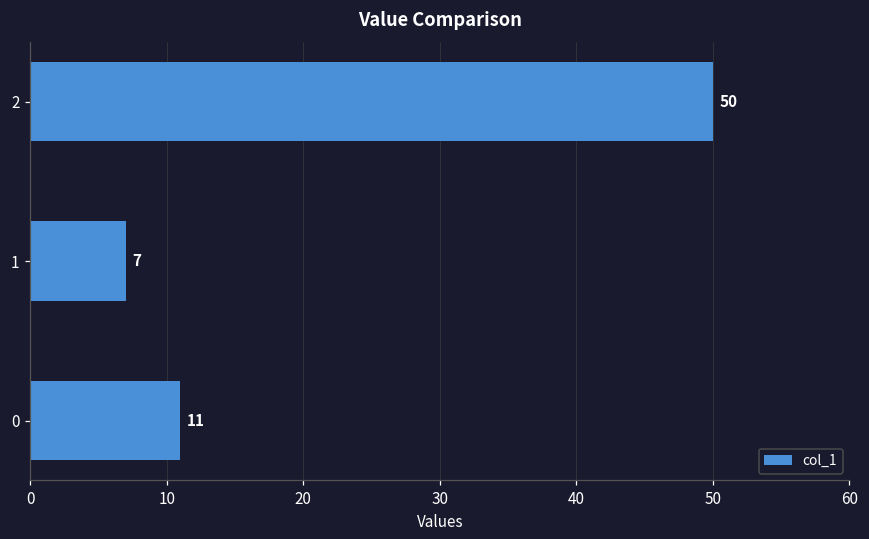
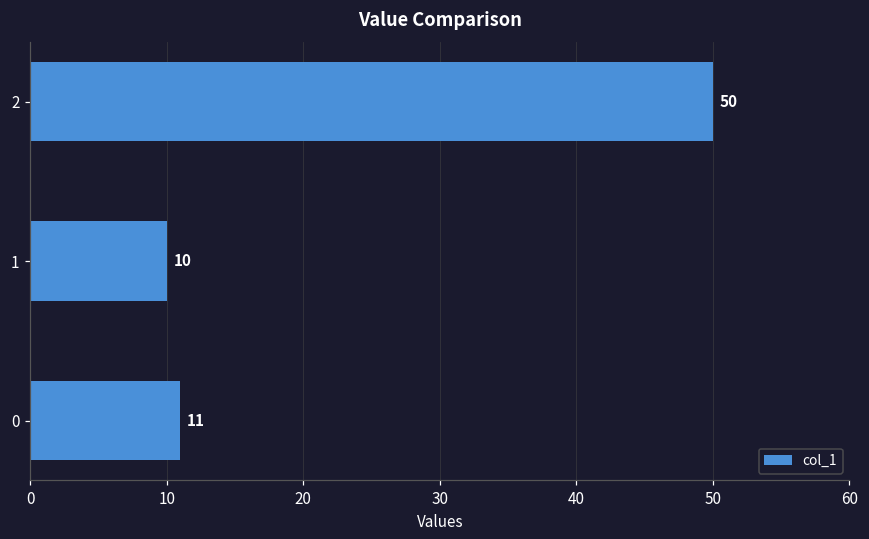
  {
    "2": 50,
-   "1": 7,
+   "1": 10,
    "0": 11
  }
